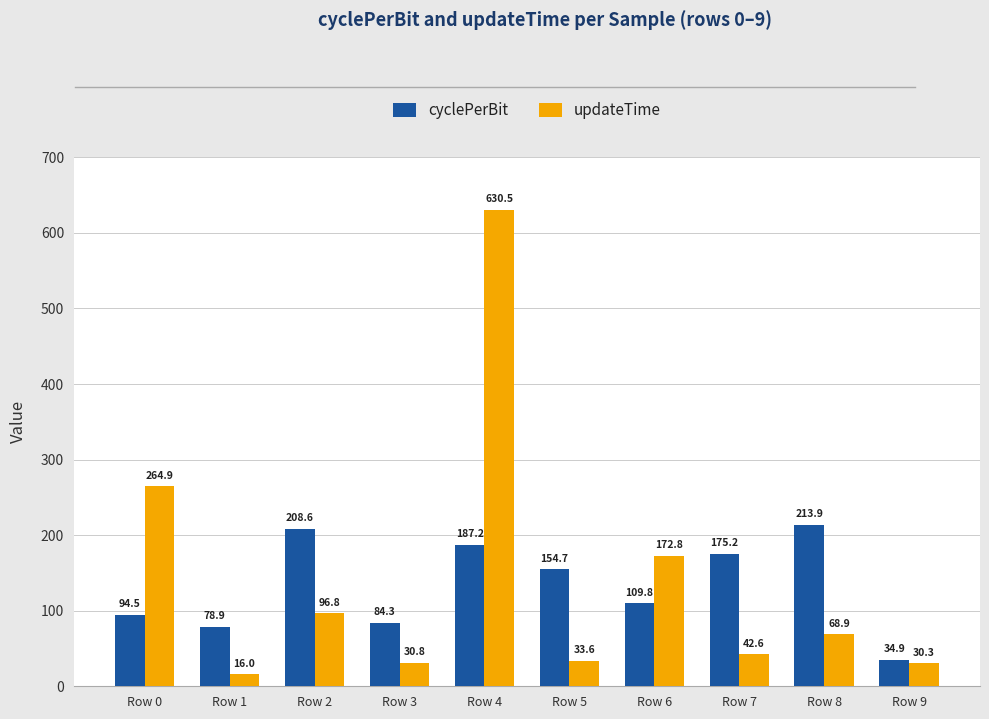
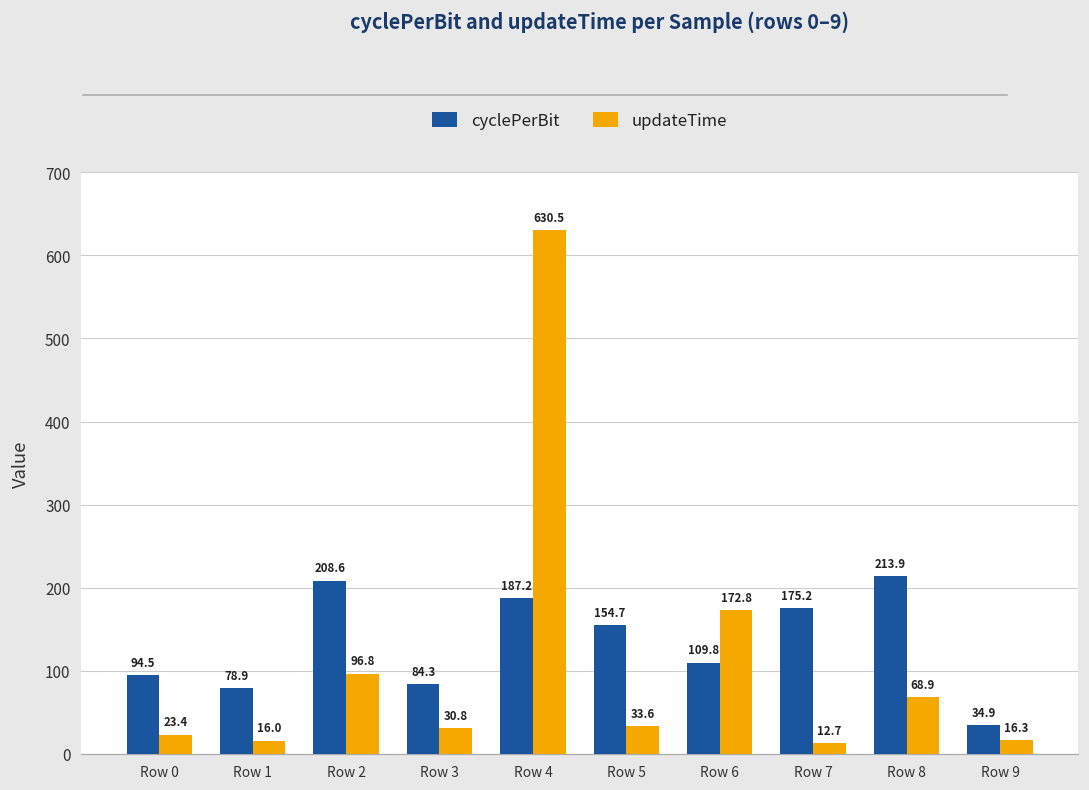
  {
    "cyclePerBit": {
      "Row 0": 94.5,
      "Row 1": 78.9,
      "Row 2": 208.6,
      "Row 3": 84.3,
      "Row 4": 187.2,
      "Row 5": 154.7,
      "Row 6": 109.8,
      "Row 7": 175.2,
      "Row 8": 213.9,
      "Row 9": 34.9
    },
    "updateTime": {
-     "Row 0": 264.9,
+     "Row 0": 23.4,
      "Row 1": 16.0,
      "Row 2": 96.8,
      "Row 3": 30.8,
      "Row 4": 630.5,
      "Row 5": 33.6,
      "Row 6": 172.8,
-     "Row 7": 42.6,
+     "Row 7": 12.7,
      "Row 8": 68.9,
-     "Row 9": 30.3
+     "Row 9": 16.3
    }
  }
